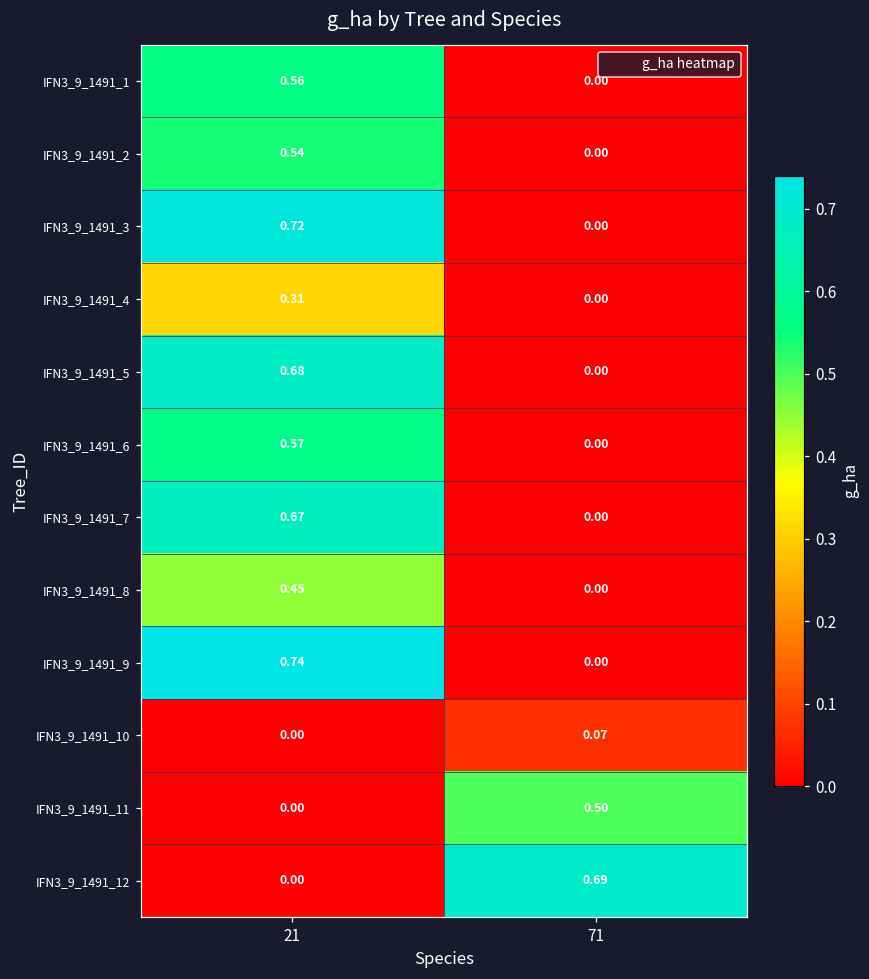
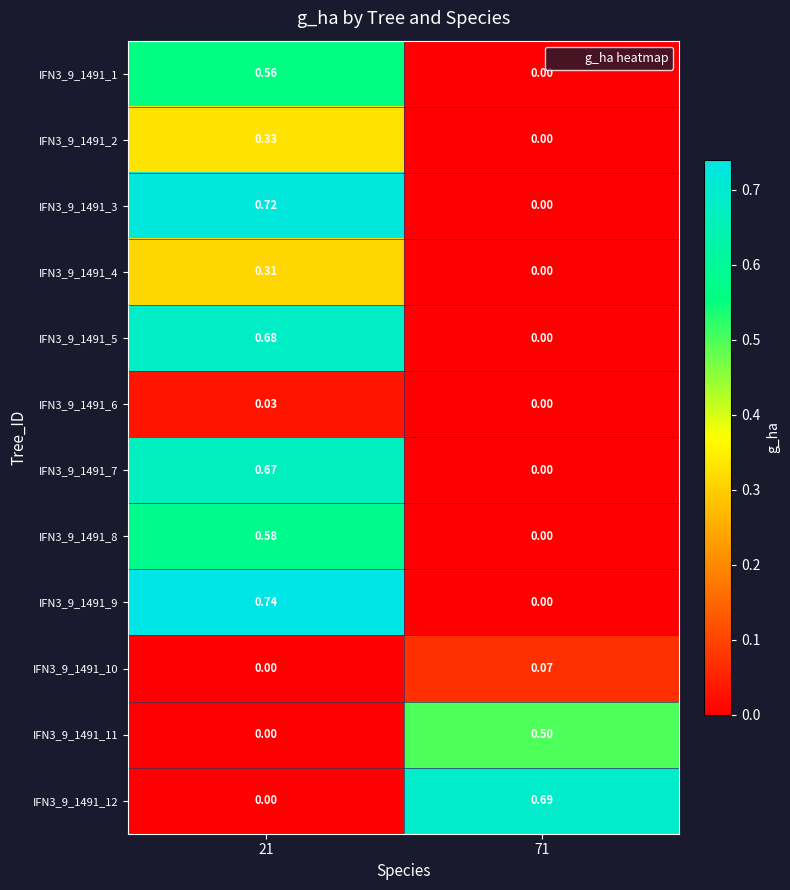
  {
    "IFN3_9_1491_1": {
      "21": 0.56
    },
    "IFN3_9_1491_2": {
-     "21": 0.54,
+     "21": 0.33,
      "71": 0.00
    },
    "IFN3_9_1491_3": {
      "21": 0.72,
      "71": 0.00
    },
    "IFN3_9_1491_4": {
      "21": 0.31,
      "71": 0.00
    },
    "IFN3_9_1491_5": {
      "21": 0.68,
      "71": 0.00
    },
    "IFN3_9_1491_6": {
-     "21": 0.57,
+     "21": 0.03,
      "71": 0.00
    },
    "IFN3_9_1491_7": {
      "21": 0.67,
      "71": 0.00
    },
    "IFN3_9_1491_8": {
-     "21": 0.45,
+     "21": 0.58,
      "71": 0.00
    },
    "IFN3_9_1491_9": {
      "21": 0.74,
      "71": 0.00
    },
    "IFN3_9_1491_10": {
      "21": 0.00,
      "71": 0.07
    },
    "IFN3_9_1491_11": {
      "21": 0.00,
      "71": 0.50
    },
    "IFN3_9_1491_12": {
      "21": 0.00,
      "71": 0.69
    }
  }
